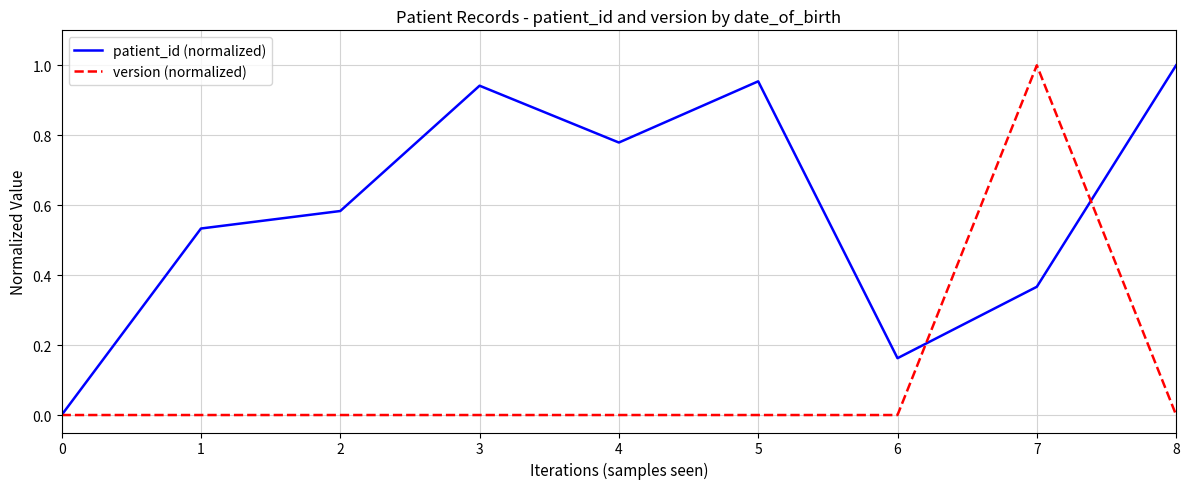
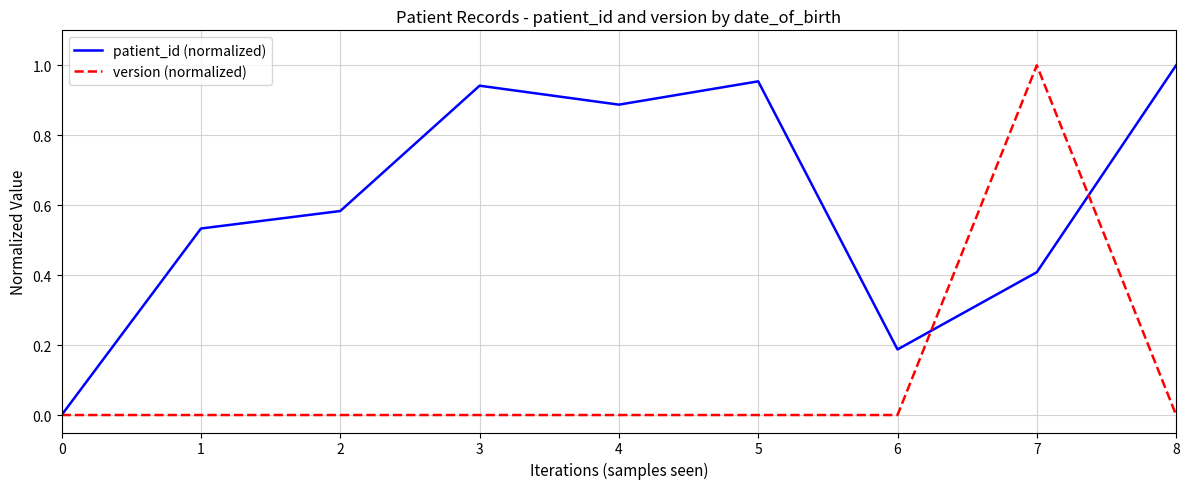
  {
    "patient_id (normalized)": {
      "1": 0.53,
      "2": 0.58,
      "3": 0.94,
-     "4": 0.78,
+     "4": 0.89,
      "5": 0.95,
-     "6": 0.16,
-     "7": 0.37,
+     "6": 0.19,
+     "7": 0.41,
      "8": 1.00
    },
    "version (normalized)": {
      "1": 0.00,
      "2": 0.00,
      "3": 0.00,
      "4": 0.00,
      "5": 0.00,
      "6": 0.00,
      "7": 1.00,
      "8": 0.00
    }
  }
